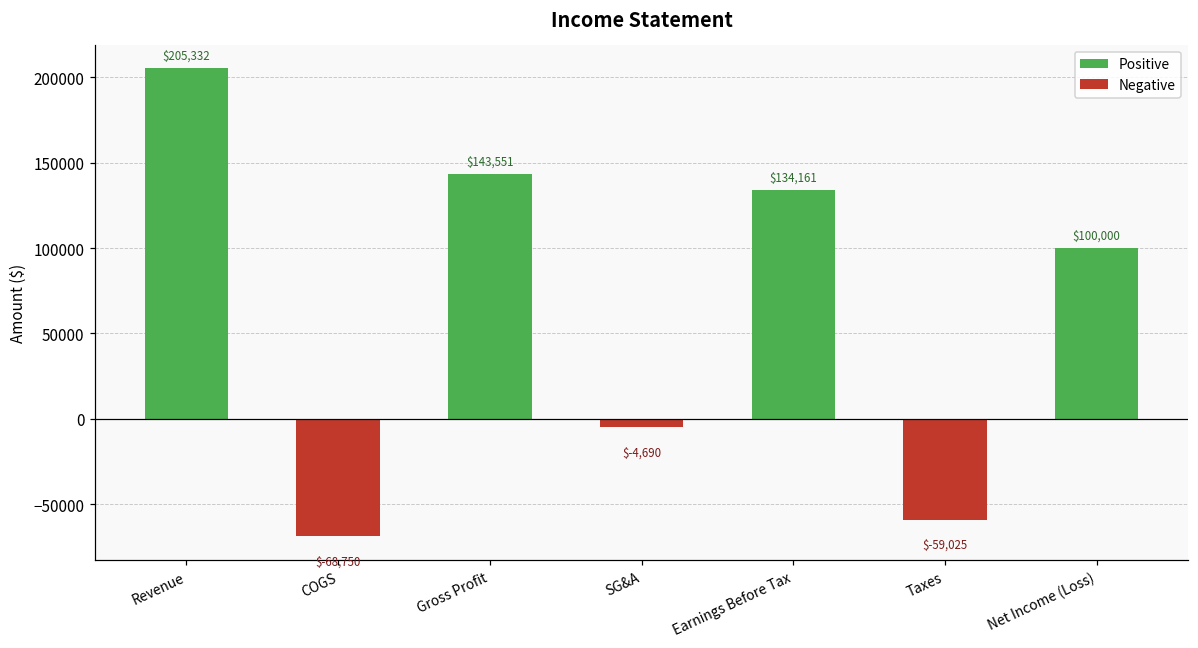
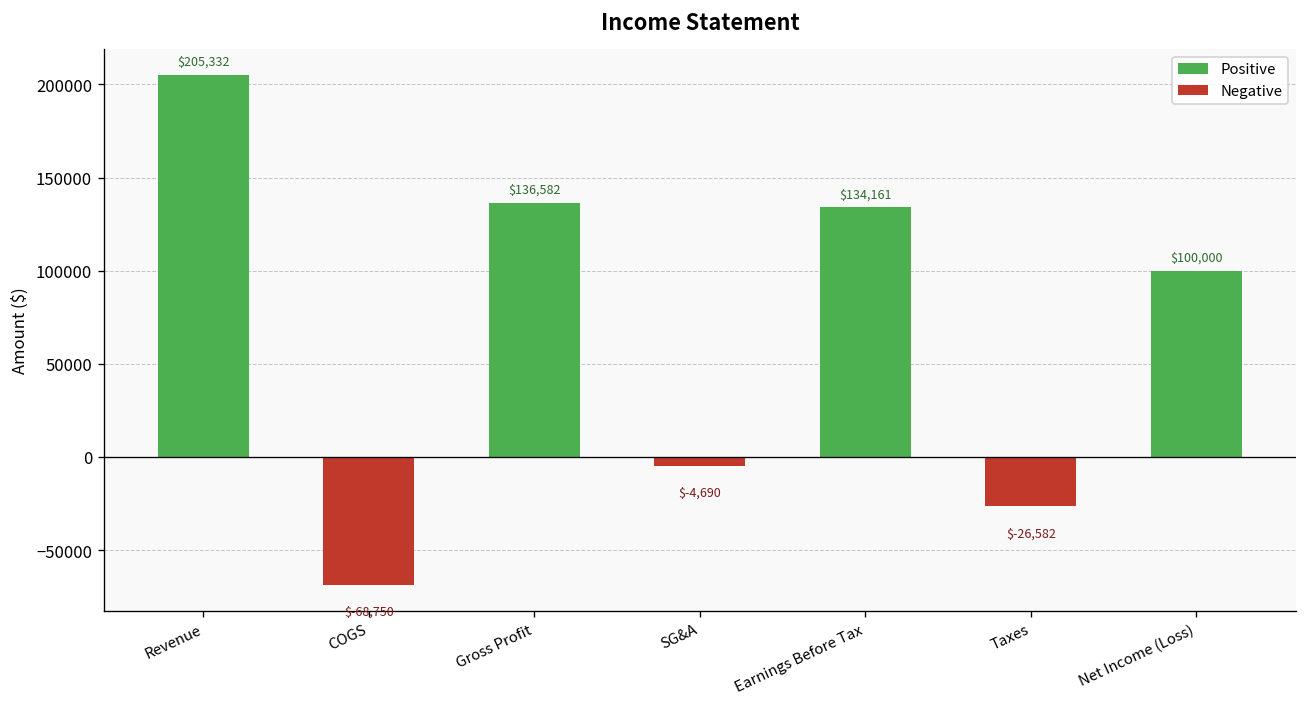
  {
    "Positive": {
      "Revenue": "$205,332",
-     "Gross Profit": "$143,551",
+     "Gross Profit": "$136,582",
      "Earnings Before Tax": "$134,161",
      "Net Income (Loss)": "$100,000"
    },
    "Negative": {
      "COGS": "$-68,750",
      "SG&A": "$-4,690",
-     "Taxes": "$-59,025"
+     "Taxes": "$-26,582"
    }
  }
